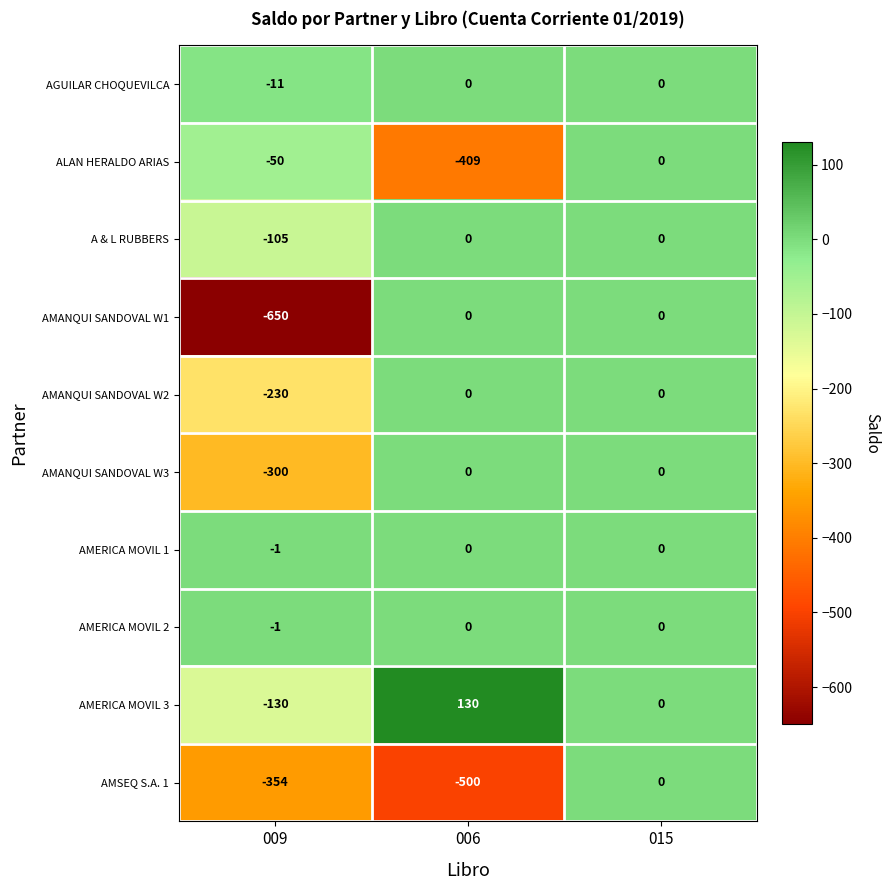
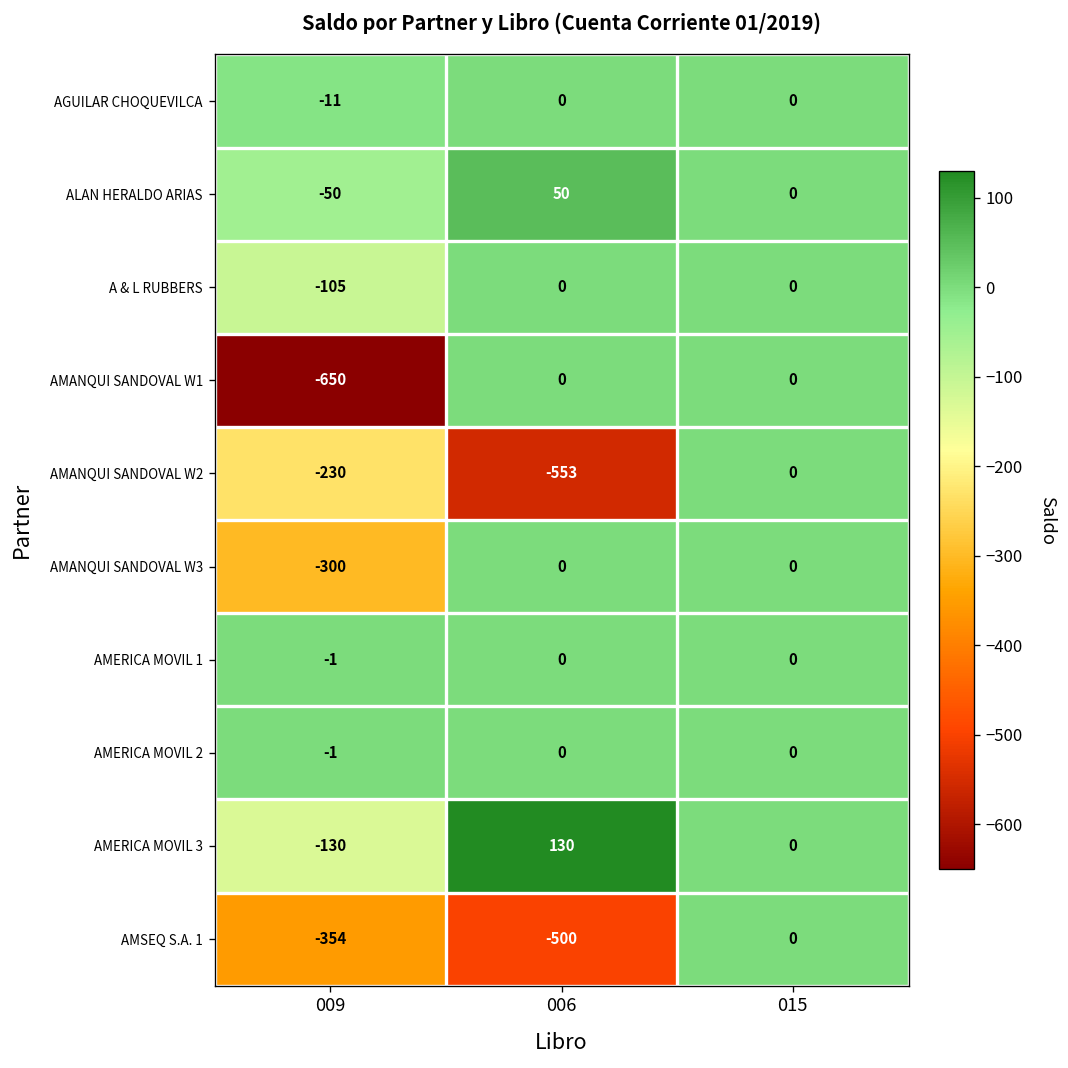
  {
    "AGUILAR CHOQUEVILCA": {
      "009": -11,
      "006": 0,
      "015": 0
    },
    "ALAN HERALDO ARIAS": {
      "009": -50,
-     "006": -409,
+     "006": 50,
      "015": 0
    },
    "A & L RUBBERS": {
      "009": -105,
      "006": 0,
      "015": 0
    },
    "AMANQUI SANDOVAL W1": {
      "009": -650,
      "006": 0,
      "015": 0
    },
    "AMANQUI SANDOVAL W2": {
      "009": -230,
-     "006": 0,
+     "006": -553,
      "015": 0
    },
    "AMANQUI SANDOVAL W3": {
      "009": -300,
      "006": 0,
      "015": 0
    },
    "AMERICA MOVIL 1": {
      "009": -1,
      "006": 0,
      "015": 0
    },
    "AMERICA MOVIL 2": {
      "009": -1,
      "006": 0,
      "015": 0
    },
    "AMERICA MOVIL 3": {
      "009": -130,
      "006": 130,
      "015": 0
    },
    "AMSEQ S.A. 1": {
      "009": -354,
      "006": -500,
      "015": 0
    }
  }
